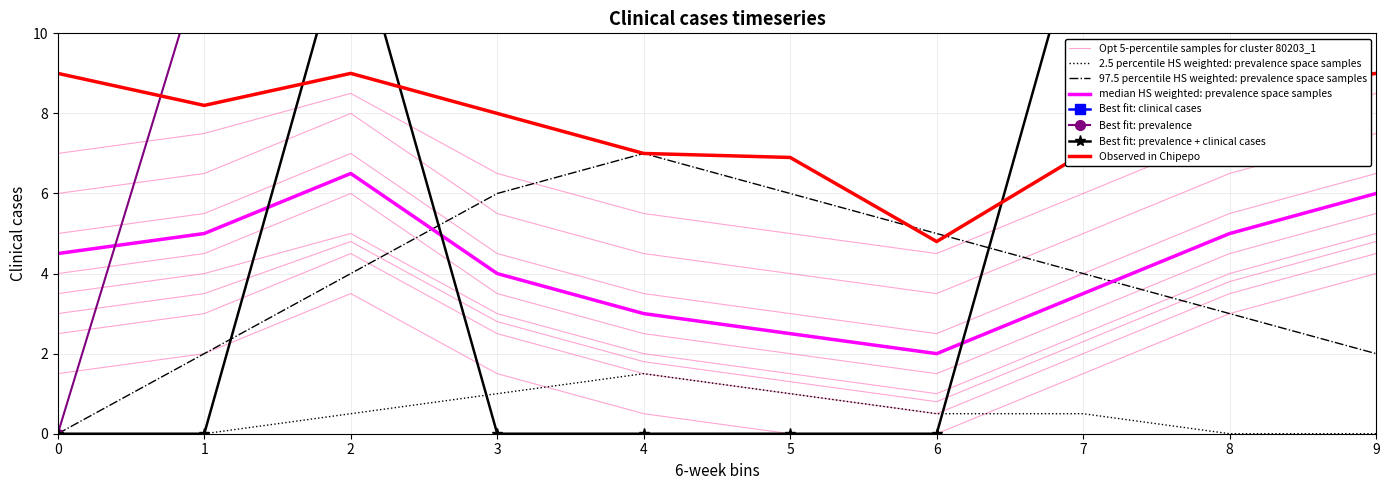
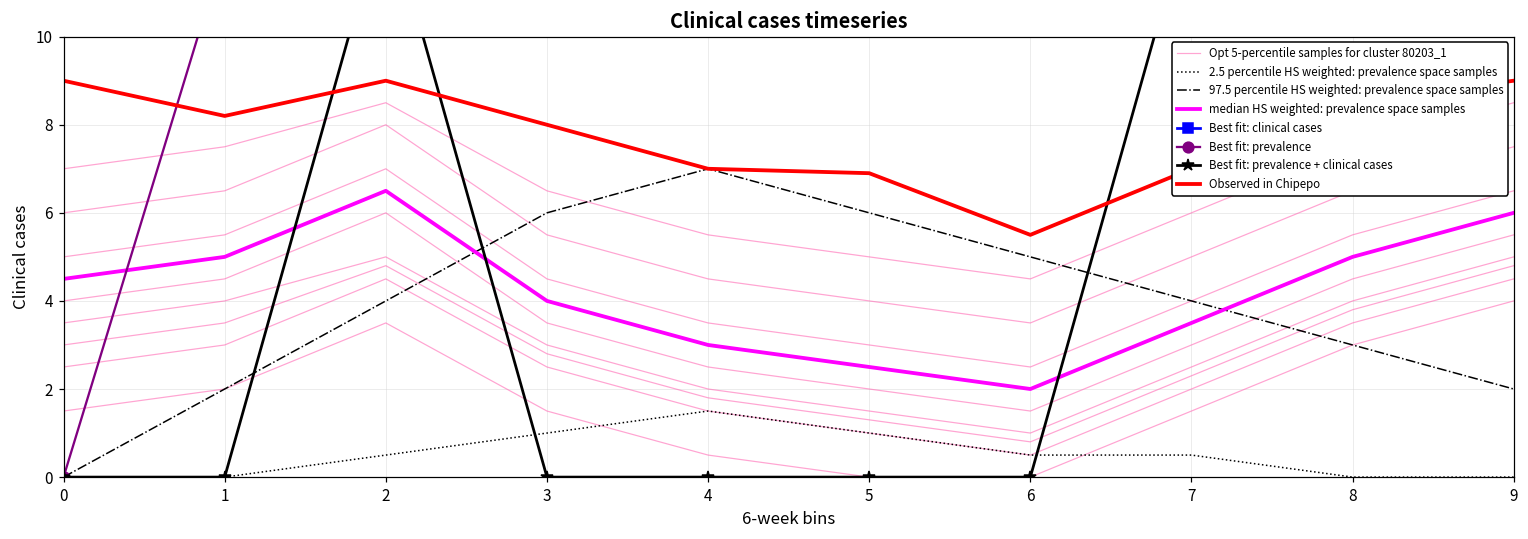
  {
    "median HS weighted: prevalence space samples": {
      "0": 4.5,
      "1": 5.0,
      "2": 6.5,
      "3": 4.0,
      "4": 3.0,
      "5": 2.5,
      "6": 2.0,
      "7": 3.5,
      "8": 5.0,
      "9": 6.0
    },
    "Observed in Chipepo": {
      "0": 9.0,
      "1": 8.2,
      "2": 9.0,
      "3": 8.0,
      "5": 6.9,
-     "6": 4.8,
+     "6": 5.5,
      "9": 9.0
    }
  }
